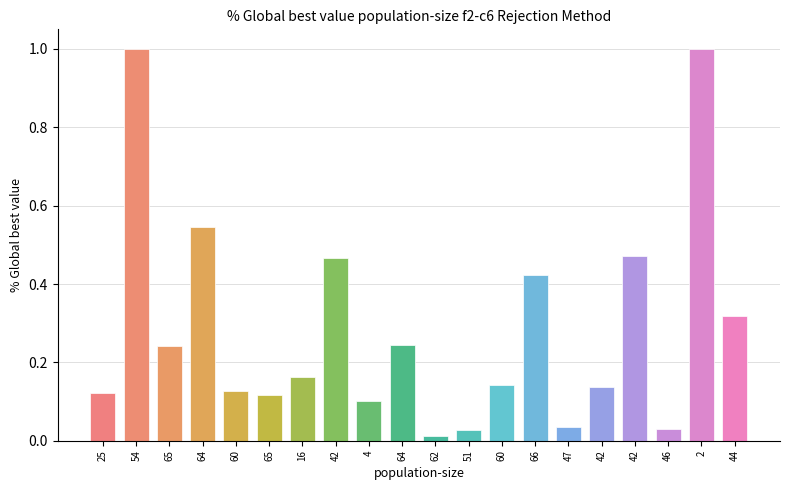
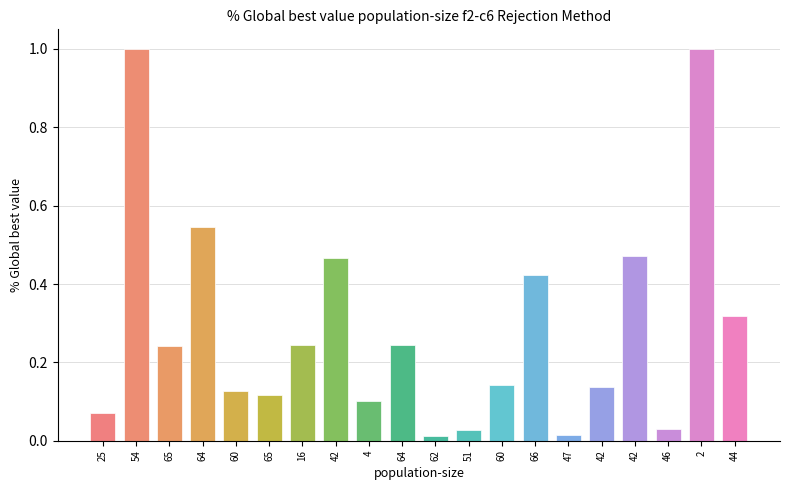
  {
-   "25": 0.12,
+   "25": 0.07,
    "54": 1.00,
-   "16": 0.16,
+   "16": 0.24,
    "4": 0.10,
    "62": 0.01,
    "51": 0.03,
    "66": 0.42,
-   "47": 0.04,
+   "47": 0.01,
    "46": 0.03,
    "2": 1.00,
    "44": 0.32
  }
